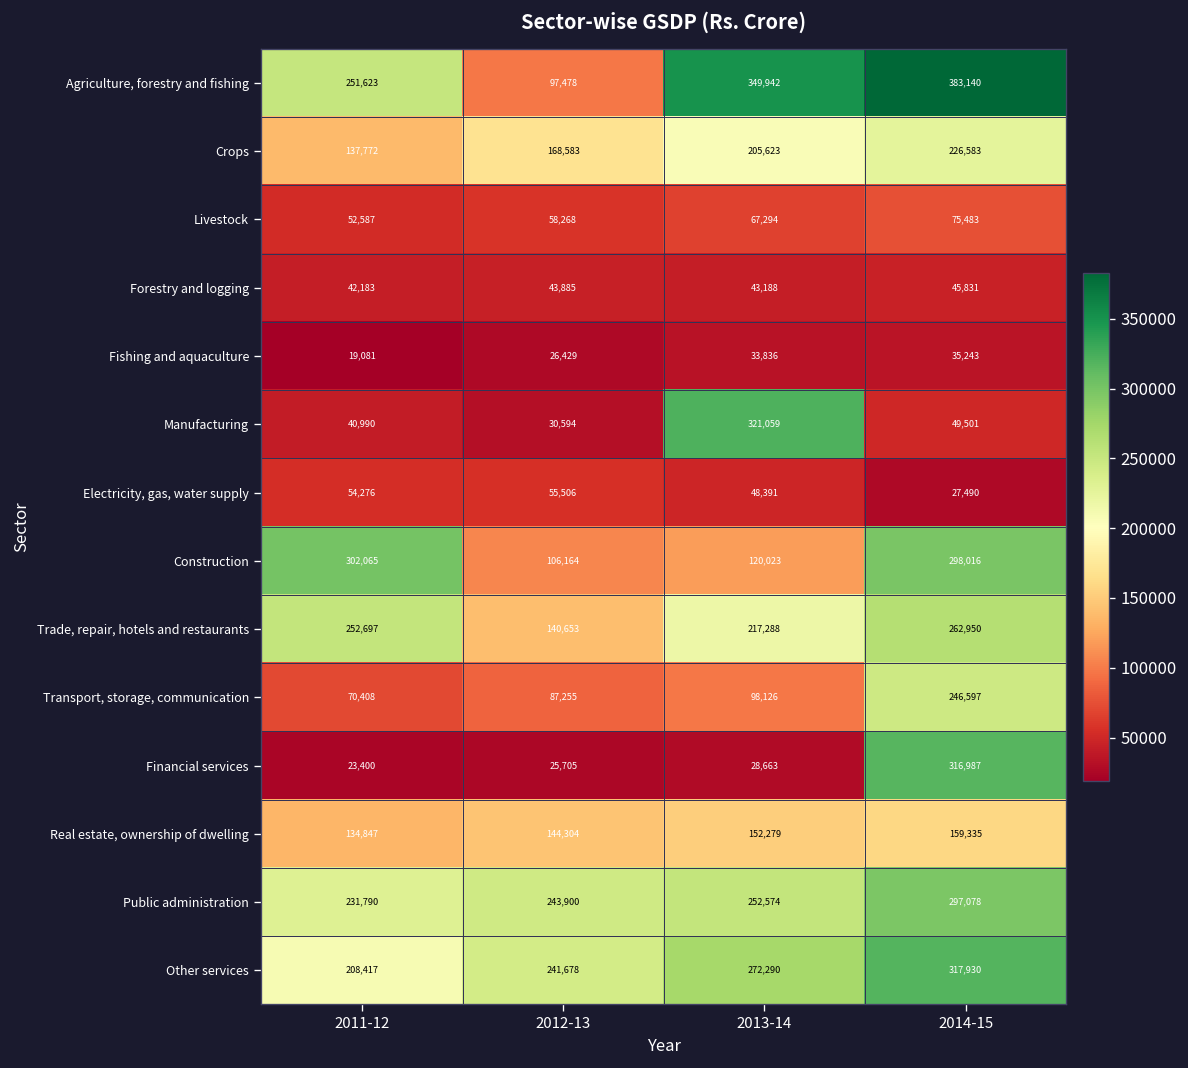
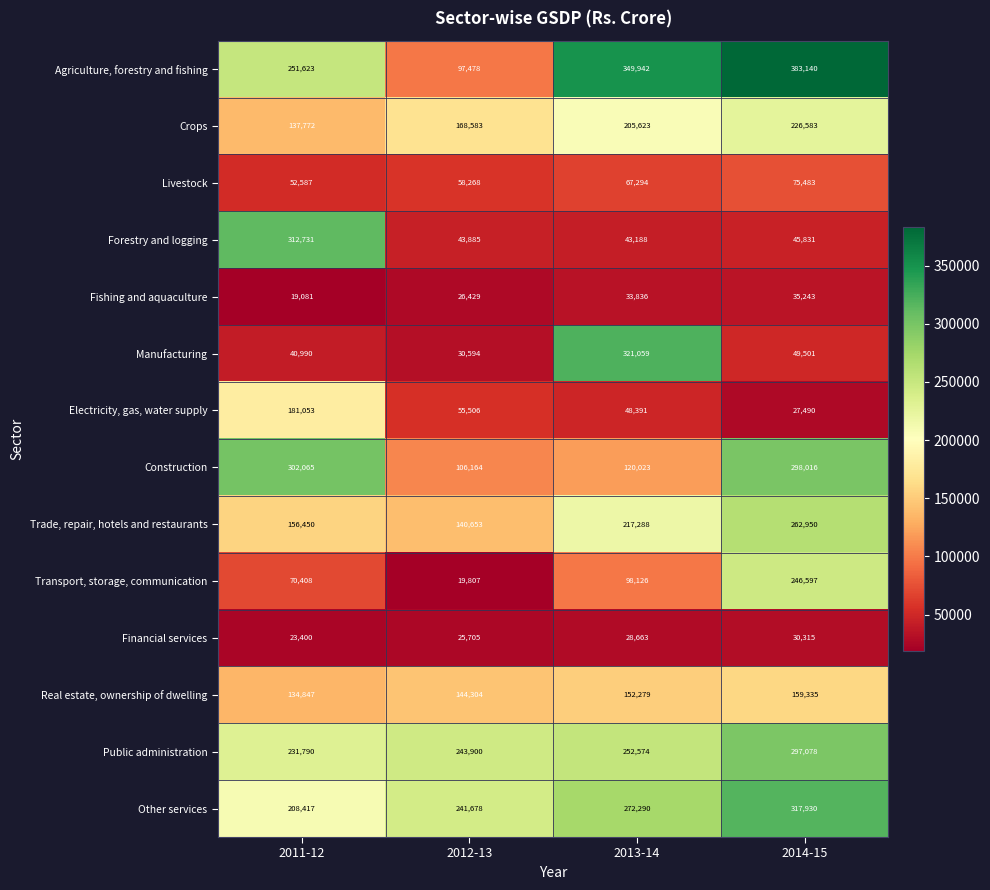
  {
    "Agriculture, forestry and fishing": {
      "2011-12": "251,623",
      "2012-13": "97,478",
      "2013-14": "349,942",
      "2014-15": "383,140"
    },
    "Crops": {
      "2011-12": "137,772",
      "2012-13": "168,583",
      "2013-14": "205,623",
      "2014-15": "226,583"
    },
    "Livestock": {
      "2011-12": "52,587",
      "2012-13": "58,268",
      "2013-14": "67,294",
      "2014-15": "75,483"
    },
    "Forestry and logging": {
-     "2011-12": "42,183",
+     "2011-12": "312,731",
      "2012-13": "43,885",
      "2013-14": "43,188",
      "2014-15": "45,831"
    },
    "Fishing and aquaculture": {
      "2011-12": "19,081",
      "2012-13": "26,429",
      "2013-14": "33,836",
      "2014-15": "35,243"
    },
    "Manufacturing": {
      "2011-12": "40,990",
      "2012-13": "30,594",
      "2013-14": "321,059",
      "2014-15": "49,501"
    },
    "Electricity, gas, water supply": {
-     "2011-12": "54,276",
+     "2011-12": "181,053",
      "2012-13": "55,506",
      "2013-14": "48,391",
      "2014-15": "27,490"
    },
    "Construction": {
      "2011-12": "302,065",
      "2012-13": "106,164",
      "2013-14": "120,023",
      "2014-15": "298,016"
    },
    "Trade, repair, hotels and restaurants": {
-     "2011-12": "252,697",
+     "2011-12": "156,450",
      "2012-13": "140,653",
      "2013-14": "217,288",
      "2014-15": "262,950"
    },
    "Transport, storage, communication": {
      "2011-12": "70,408",
-     "2012-13": "87,255",
+     "2012-13": "19,807",
      "2013-14": "98,126",
      "2014-15": "246,597"
    },
    "Financial services": {
      "2011-12": "23,400",
      "2012-13": "25,705",
      "2013-14": "28,663",
-     "2014-15": "316,987"
+     "2014-15": "30,315"
    },
    "Real estate, ownership of dwelling": {
      "2011-12": "134,847",
      "2012-13": "144,304",
      "2013-14": "152,279",
      "2014-15": "159,335"
    },
    "Public administration": {
      "2011-12": "231,790",
      "2012-13": "243,900",
      "2013-14": "252,574",
      "2014-15": "297,078"
    },
    "Other services": {
      "2011-12": "208,417",
      "2012-13": "241,678",
      "2013-14": "272,290",
      "2014-15": "317,930"
    }
  }
